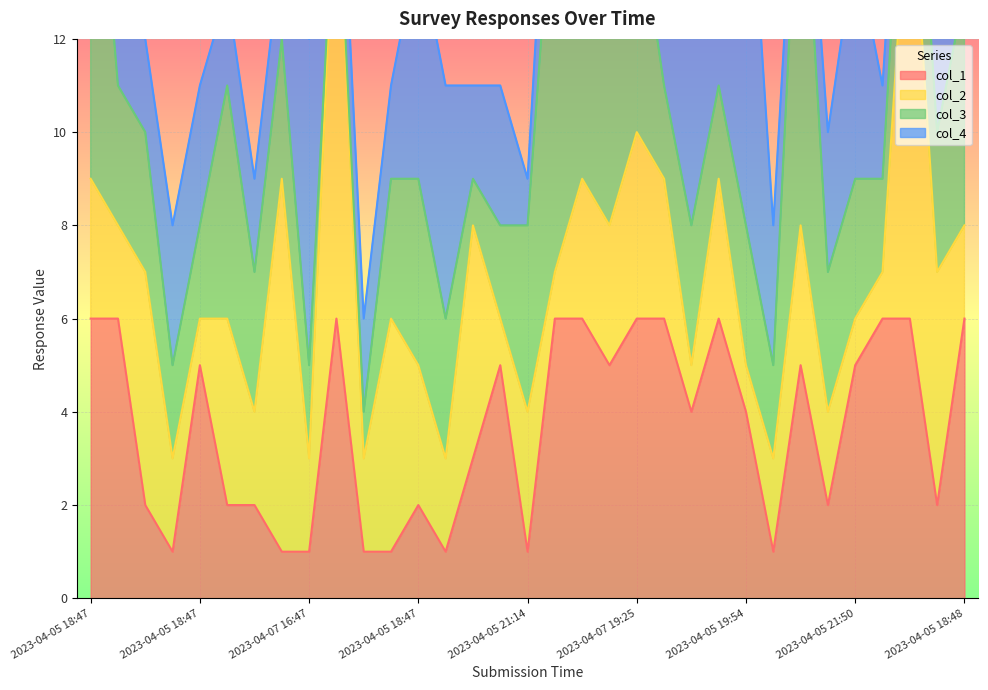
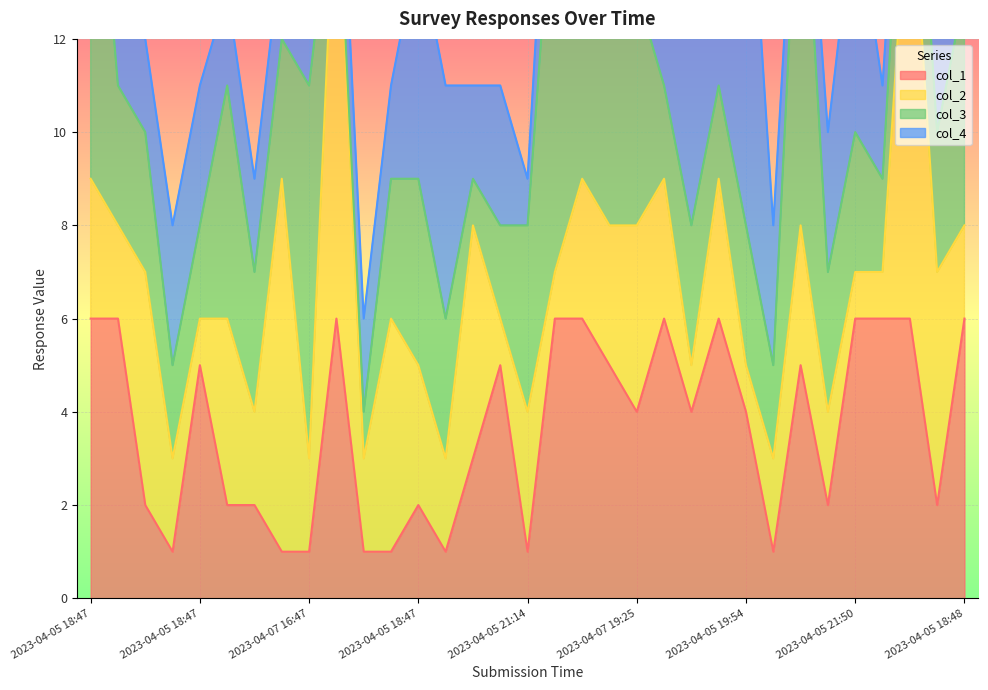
  {
    "col_1": {
      "2023-04-07 16:47": 1,
      "2023-04-05 21:14": 1,
-     "2023-04-07 19:25": 6,
-     "2023-04-05 21:50": 5
+     "2023-04-07 19:25": 4,
+     "2023-04-05 21:50": 6
    },
    "col_2": {
      "2023-04-07 16:47": 2,
      "2023-04-05 21:14": 3,
      "2023-04-07 19:25": 4,
      "2023-04-05 21:50": 1
    },
    "col_3": {
-     "2023-04-07 16:47": 2,
+     "2023-04-07 16:47": 8,
      "2023-04-05 21:14": 4,
      "2023-04-05 21:50": 3
    },
    "col_4": {
      "2023-04-05 21:14": 1
    }
  }
